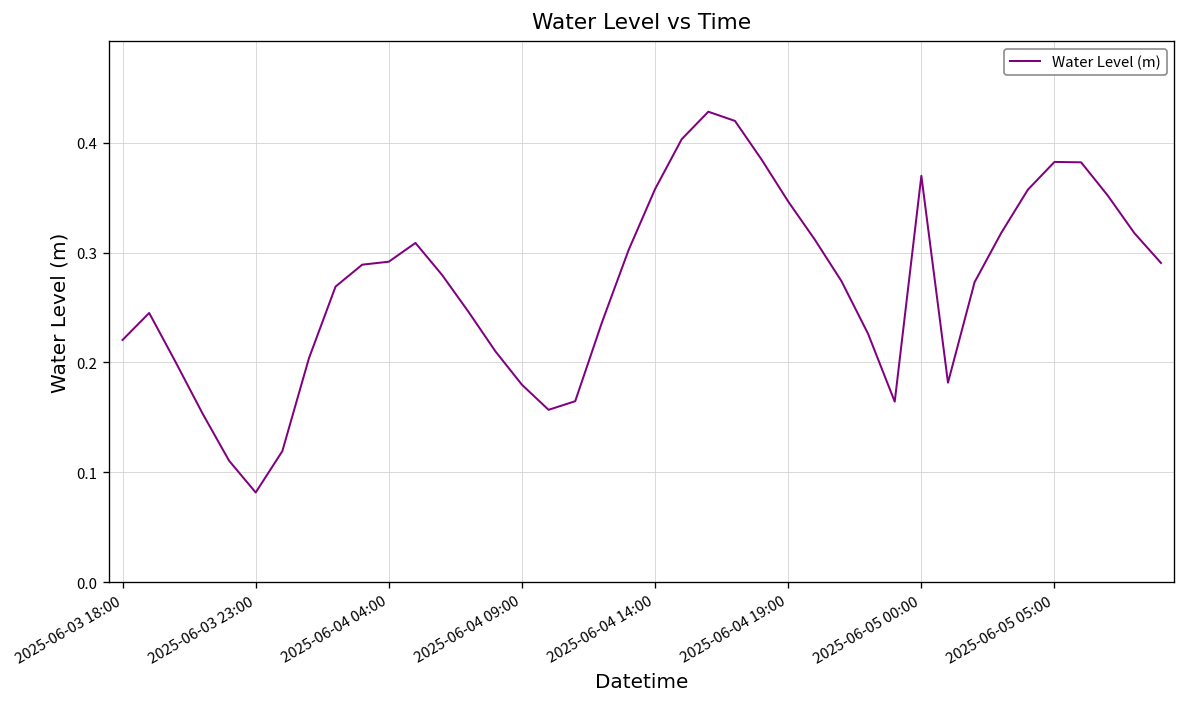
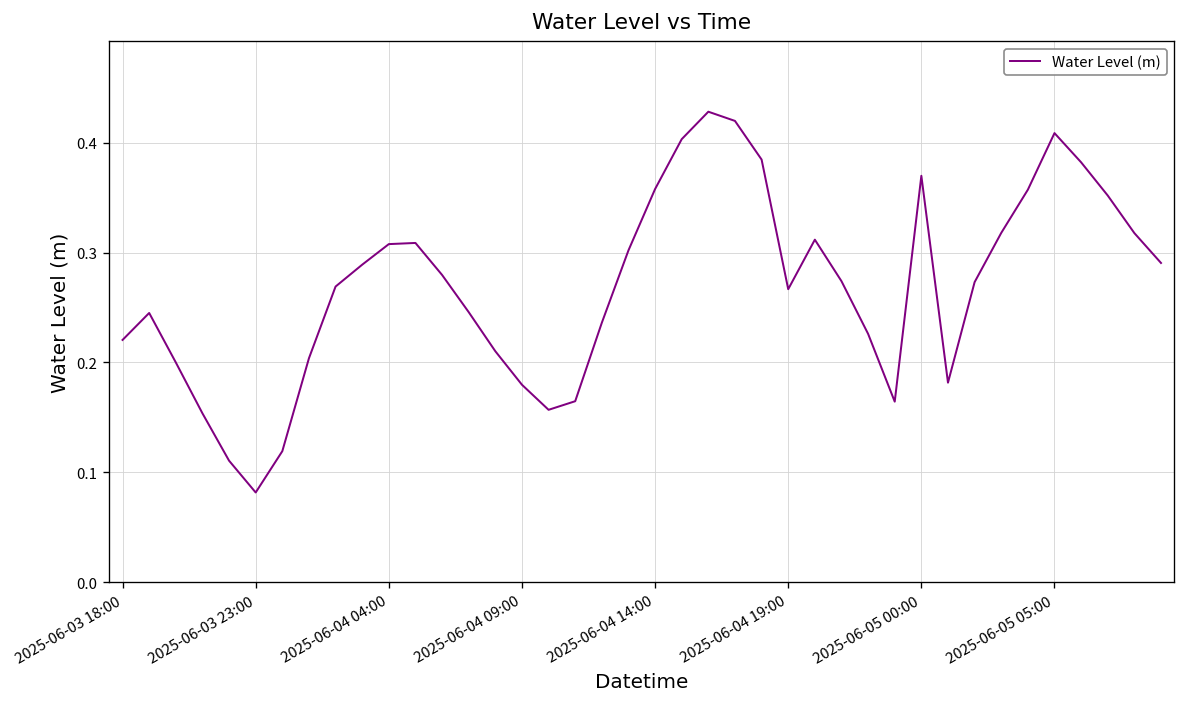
  {
    "2025-06-03 18:00": 0.22,
    "2025-06-03 23:00": 0.08,
-   "2025-06-04 04:00": 0.29,
+   "2025-06-04 04:00": 0.31,
    "2025-06-04 09:00": 0.18,
    "2025-06-04 14:00": 0.36,
-   "2025-06-04 19:00": 0.35,
+   "2025-06-04 19:00": 0.27,
    "2025-06-05 00:00": 0.37,
-   "2025-06-05 05:00": 0.38
+   "2025-06-05 05:00": 0.41
  }
